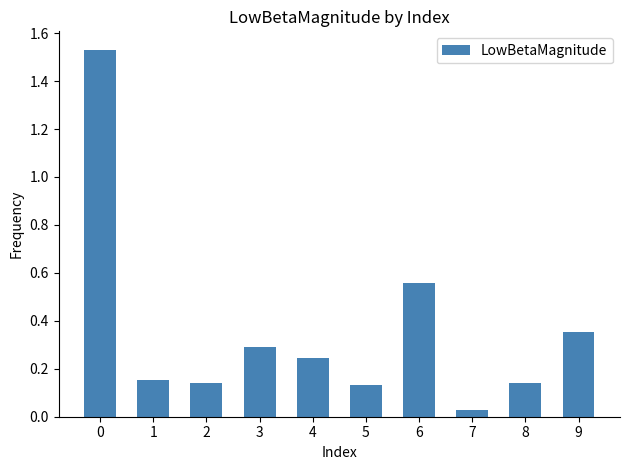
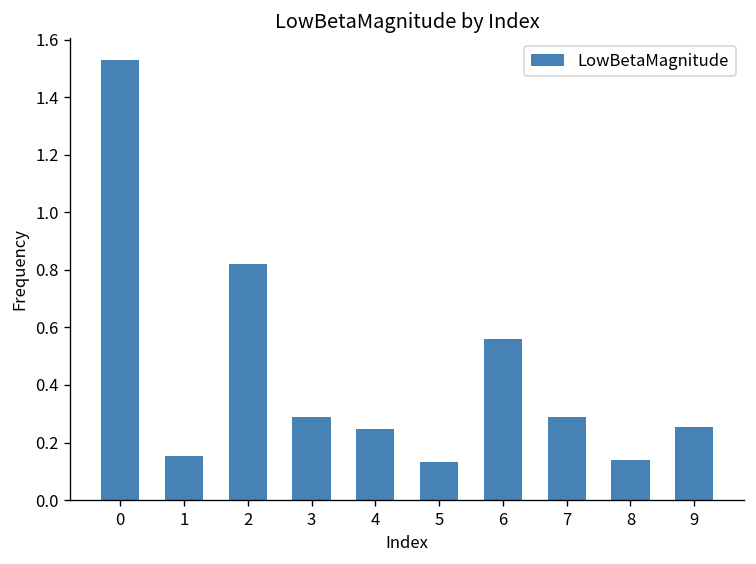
  {
    "0": 1.53,
    "1": 0.15,
-   "2": 0.14,
+   "2": 0.82,
    "3": 0.29,
    "4": 0.25,
    "5": 0.13,
    "6": 0.56,
-   "7": 0.03,
+   "7": 0.29,
    "8": 0.14,
-   "9": 0.35
+   "9": 0.25
  }
